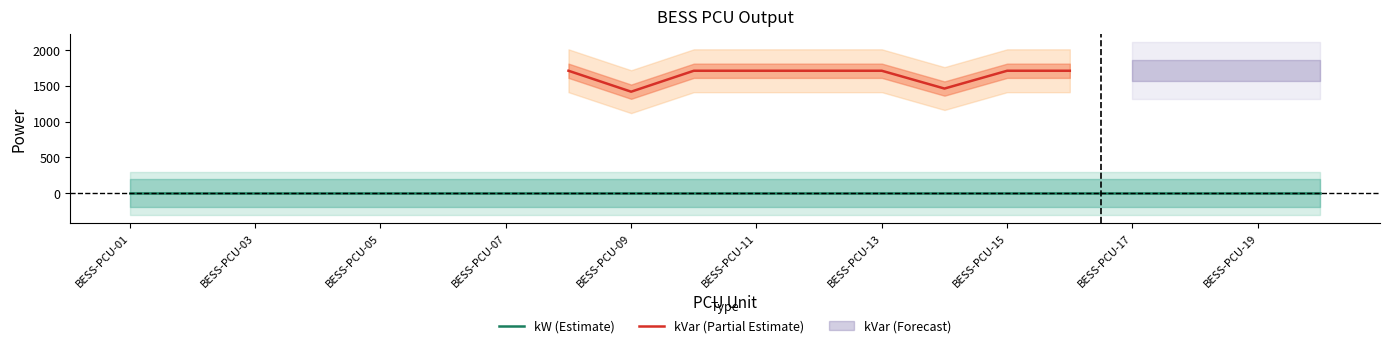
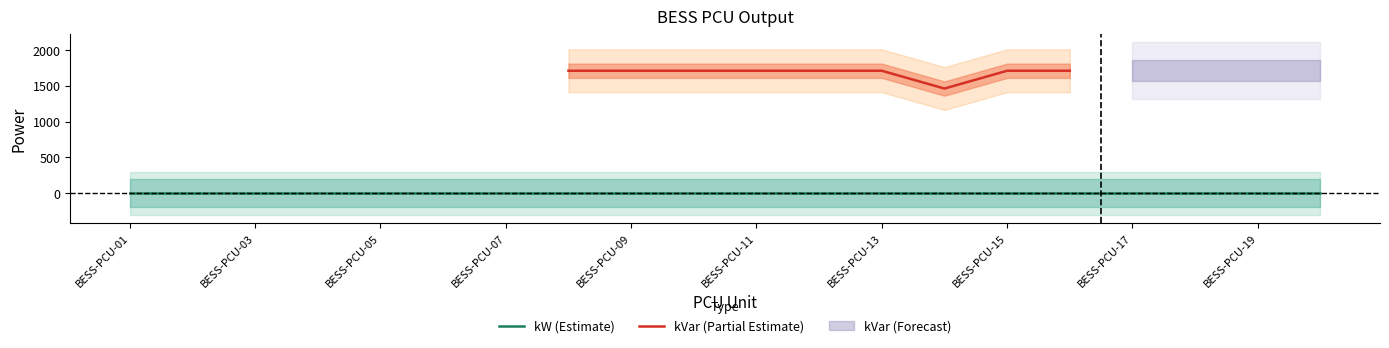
  {
    "kVar (Partial Estimate)": {
-     "BESS-PCU-09": 1400,
+     "BESS-PCU-09": 1700,
      "BESS-PCU-11": 1700,
      "BESS-PCU-13": 1700,
      "BESS-PCU-15": 1700
    }
  }
